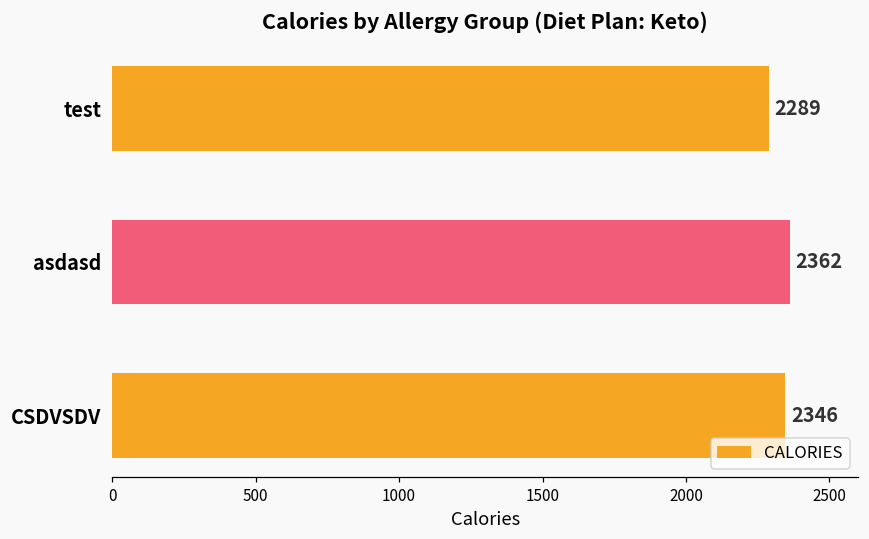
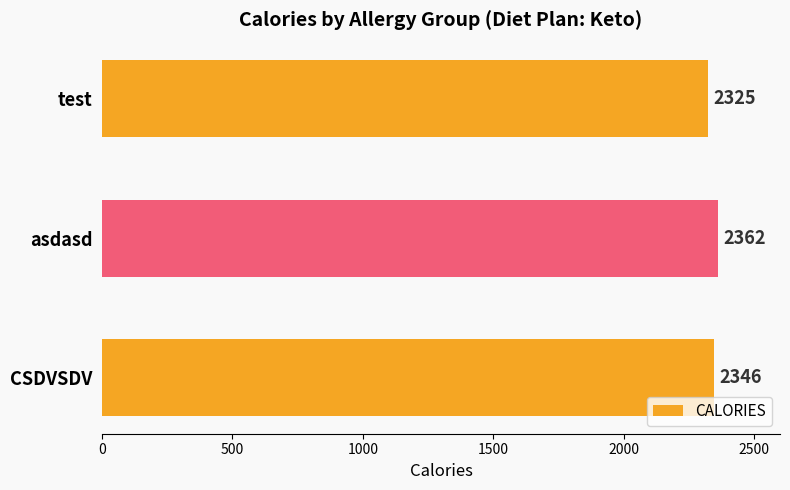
  {
-   "test": 2289,
+   "test": 2325,
    "asdasd": 2362,
    "CSDVSDV": 2346
  }
